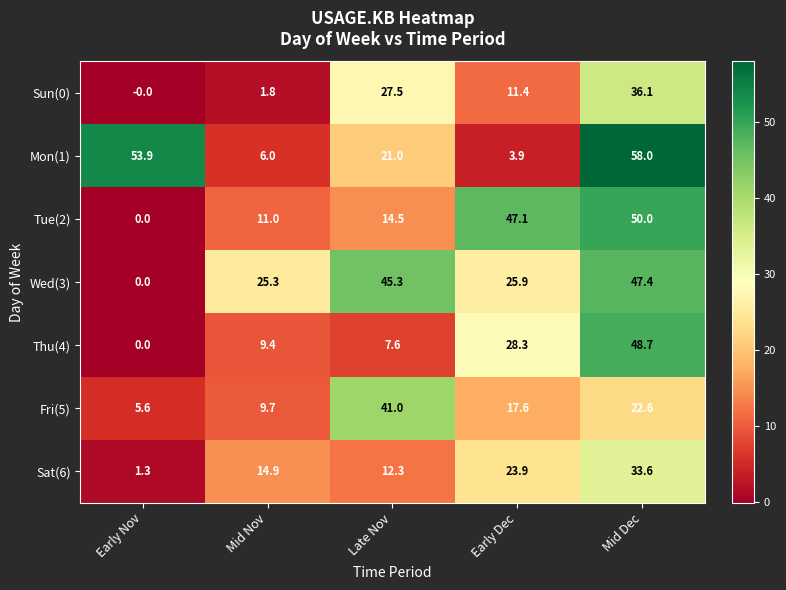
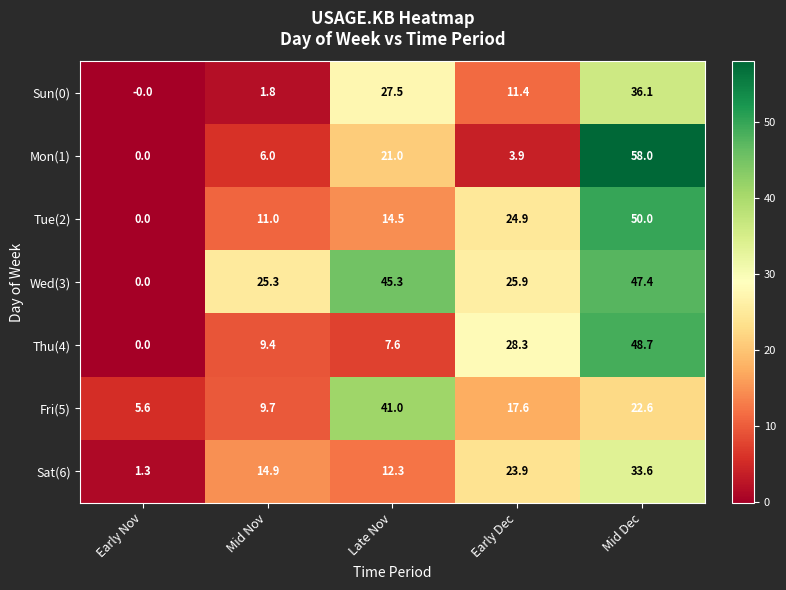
  {
    "Sun(0)": {
      "Early Nov": -0.0,
      "Mid Nov": 1.8,
      "Late Nov": 27.5,
      "Early Dec": 11.4,
      "Mid Dec": 36.1
    },
    "Mon(1)": {
-     "Early Nov": 53.9,
+     "Early Nov": 0.0,
      "Mid Nov": 6.0,
      "Late Nov": 21.0,
      "Early Dec": 3.9,
      "Mid Dec": 58.0
    },
    "Tue(2)": {
      "Early Nov": 0.0,
      "Mid Nov": 11.0,
      "Late Nov": 14.5,
-     "Early Dec": 47.1,
+     "Early Dec": 24.9,
      "Mid Dec": 50.0
    },
    "Wed(3)": {
      "Early Nov": 0.0,
      "Mid Nov": 25.3,
      "Late Nov": 45.3,
      "Early Dec": 25.9,
      "Mid Dec": 47.4
    },
    "Thu(4)": {
      "Early Nov": 0.0,
      "Mid Nov": 9.4,
      "Late Nov": 7.6,
      "Early Dec": 28.3,
      "Mid Dec": 48.7
    },
    "Fri(5)": {
      "Early Nov": 5.6,
      "Mid Nov": 9.7,
      "Late Nov": 41.0,
      "Early Dec": 17.6,
      "Mid Dec": 22.6
    },
    "Sat(6)": {
      "Early Nov": 1.3,
      "Mid Nov": 14.9,
      "Late Nov": 12.3,
      "Early Dec": 23.9,
      "Mid Dec": 33.6
    }
  }
